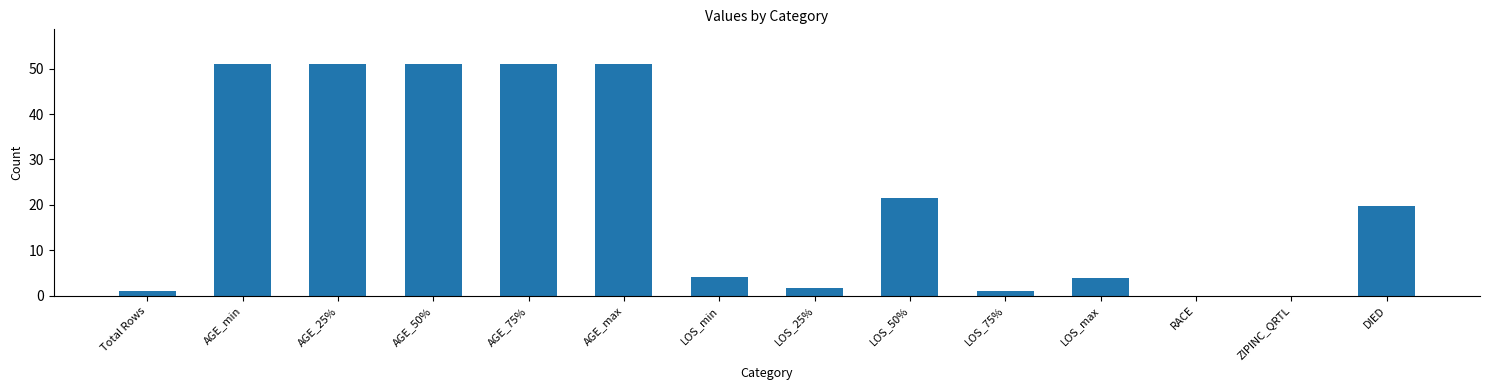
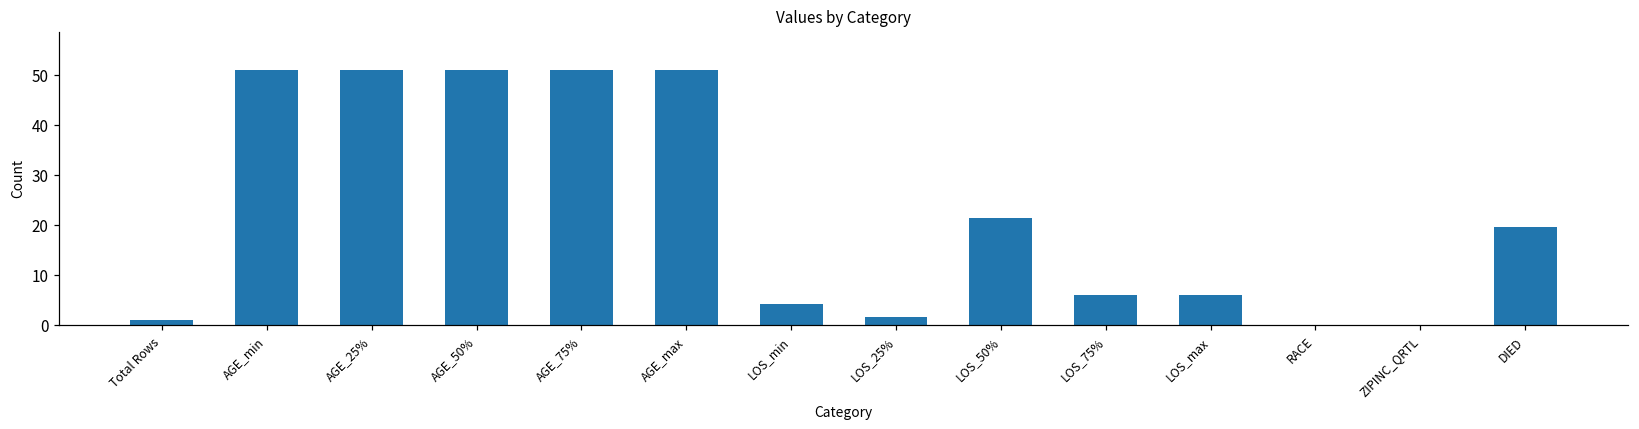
  {
    "Total Rows": 1,
    "AGE_min": 51,
    "AGE_25%": 51,
    "AGE_50%": 51,
    "AGE_75%": 51,
    "AGE_max": 51,
    "LOS_min": 4,
    "LOS_25%": 2,
    "LOS_50%": 21,
-   "LOS_75%": 1,
-   "LOS_max": 4,
+   "LOS_75%": 6,
+   "LOS_max": 6,
    "RACE": 0,
    "ZIPINC_QRTL": 0,
    "DIED": 20
  }
